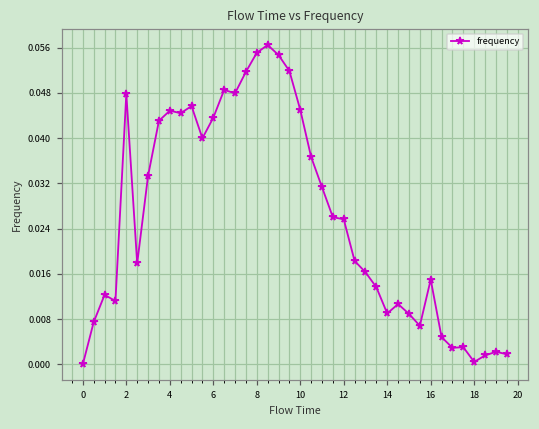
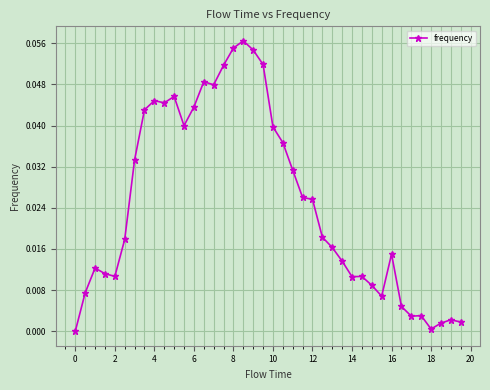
  {
    "0": 0.000,
-   "2": 0.048,
+   "2": 0.011,
    "4": 0.045,
    "6": 0.044,
    "8": 0.055,
-   "10": 0.045,
+   "10": 0.040,
    "12": 0.026,
-   "14": 0.009,
+   "14": 0.011,
    "16": 0.015,
    "18": 0.000
  }
